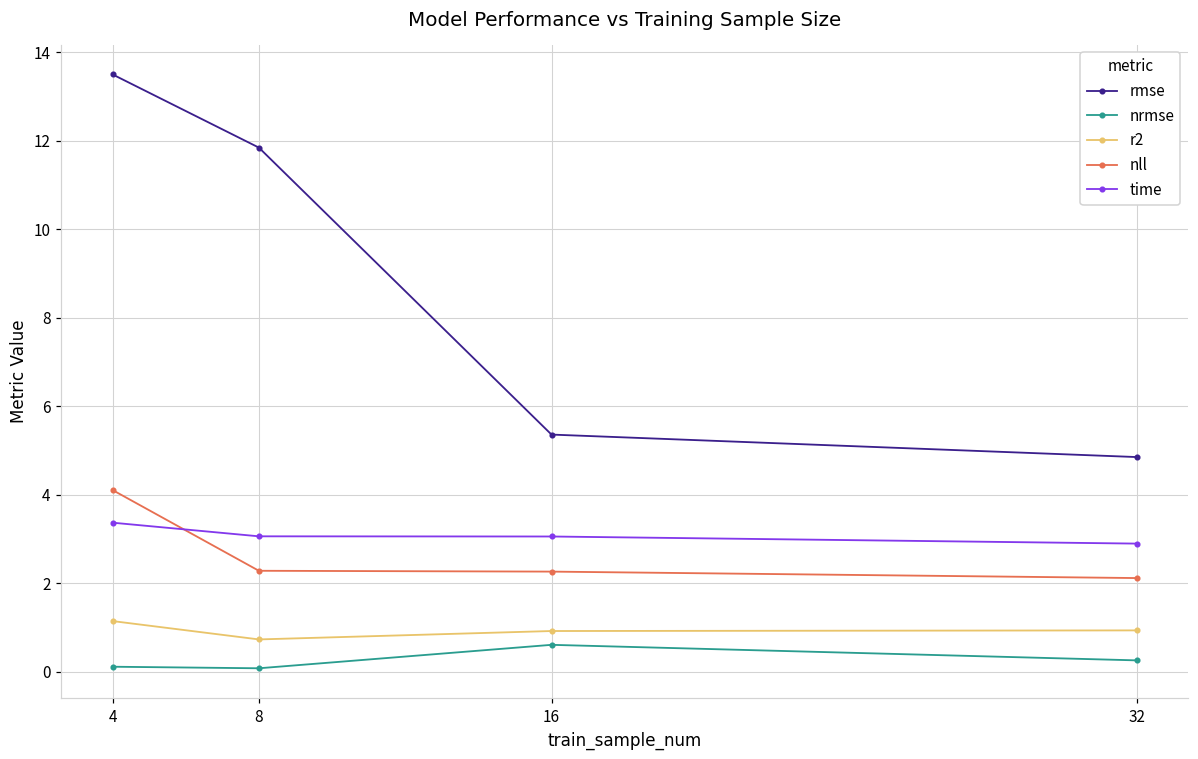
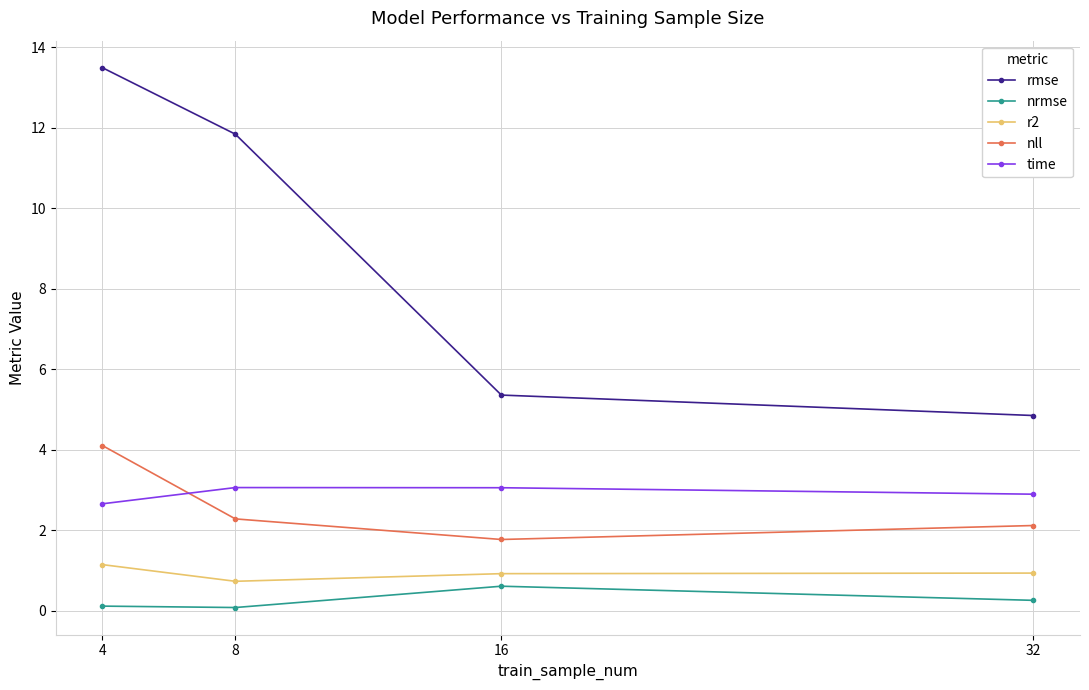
  {
    "rmse": {
      "4": 13.5,
      "8": 11.8,
      "16": 5.4,
      "32": 4.9
    },
    "nrmse": {
      "4": 0.1,
      "8": 0.1,
      "16": 0.6,
      "32": 0.3
    },
    "r2": {
      "4": 1.1,
      "8": 0.7,
      "16": 0.9,
      "32": 0.9
    },
    "nll": {
      "4": 4.1,
      "8": 2.3,
-     "16": 2.3,
+     "16": 1.8,
      "32": 2.1
    },
    "time": {
-     "4": 3.4,
+     "4": 2.7,
      "8": 3.1,
      "16": 3.1,
      "32": 2.9
    }
  }
